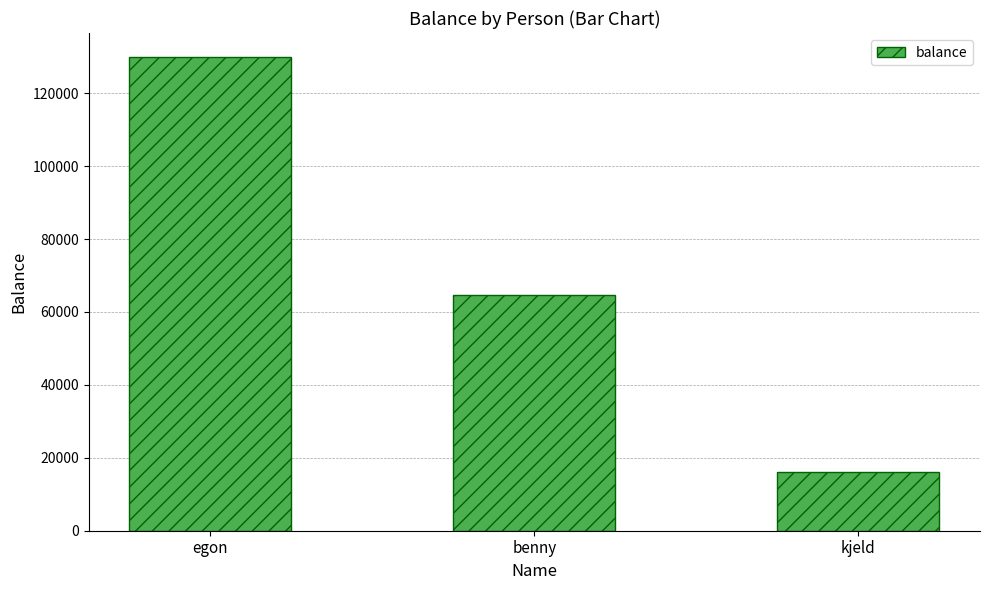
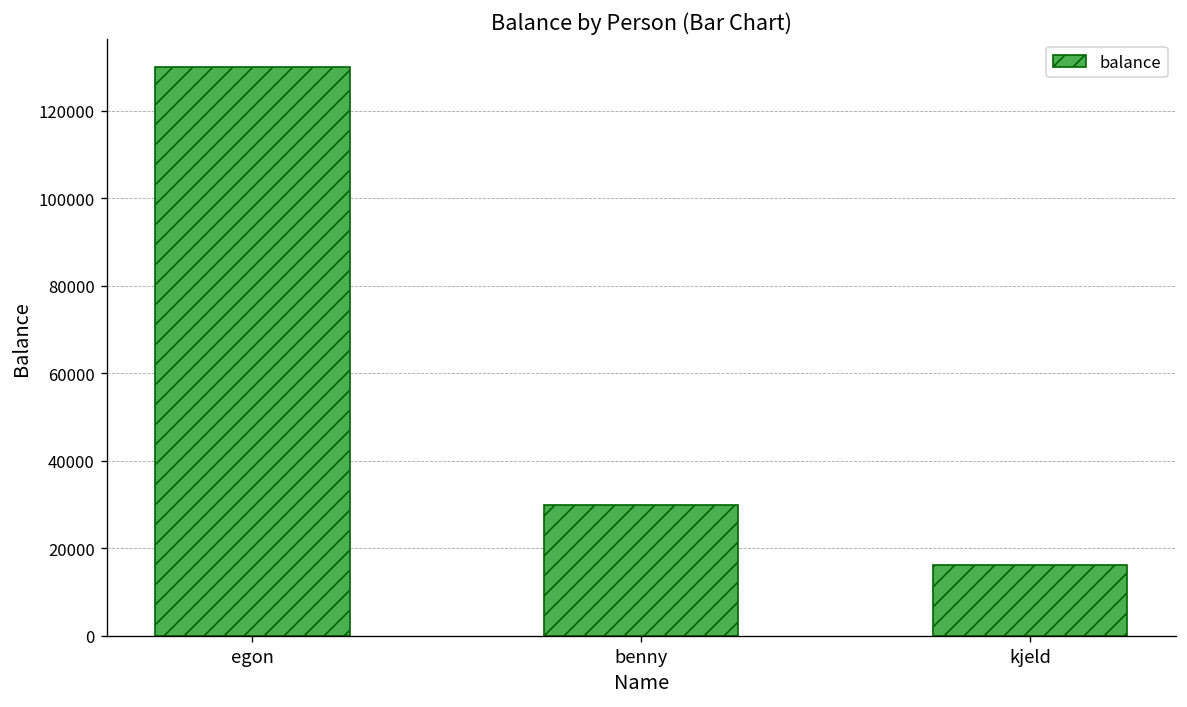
  {
    "egon": 130000,
-   "benny": 65000,
+   "benny": 30000,
    "kjeld": 16000
  }
